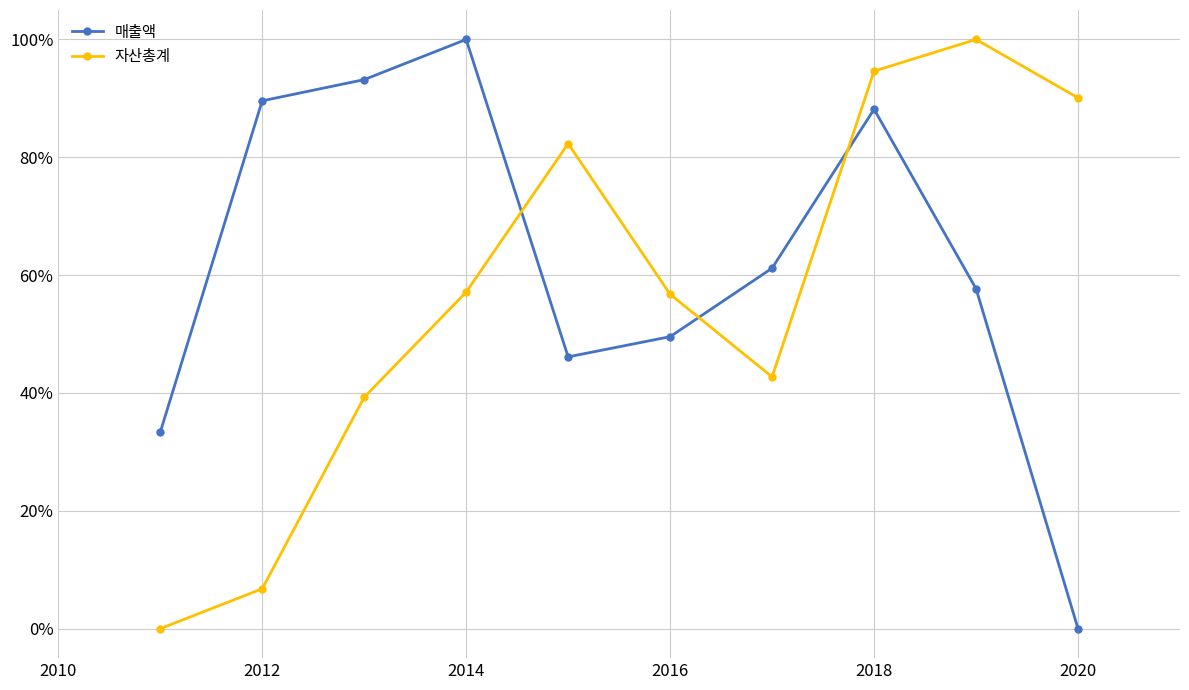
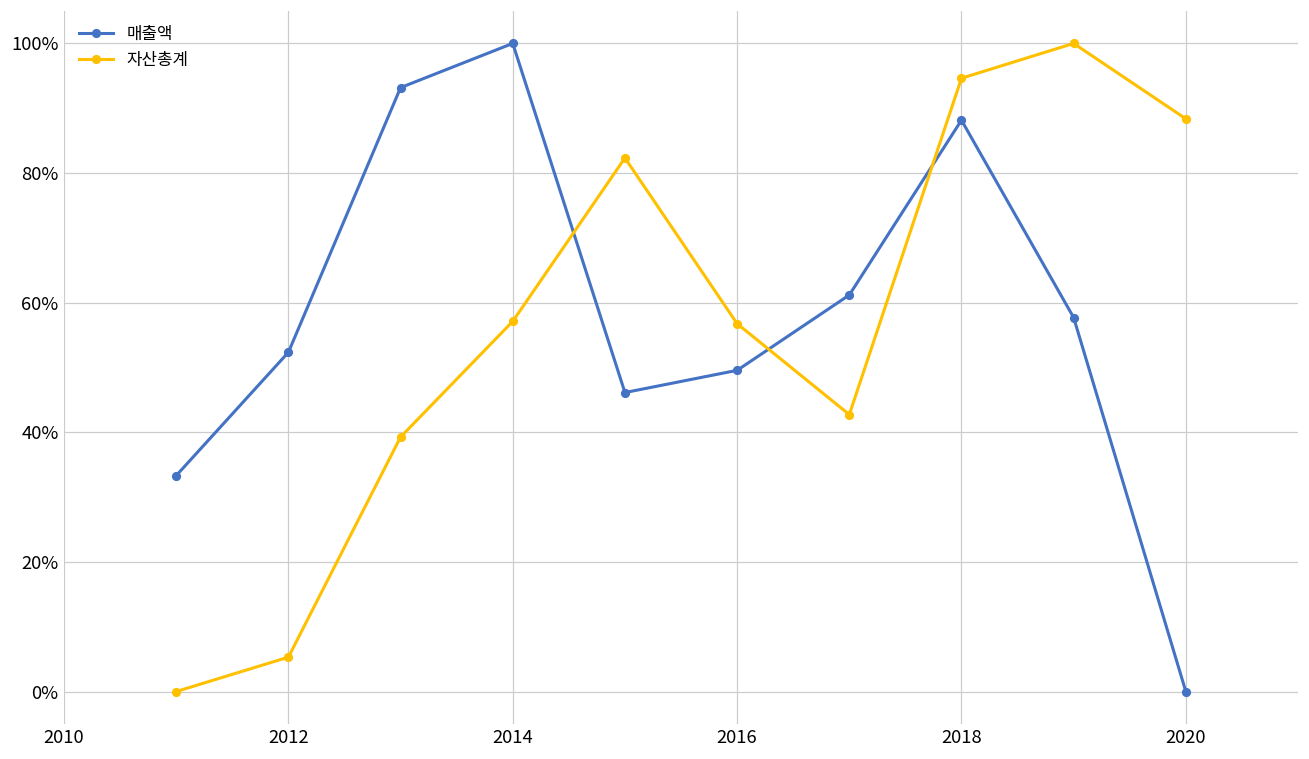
  {
    "매출액": {
-     "2012": "90%",
+     "2012": "52%",
      "2014": "100%",
      "2016": "50%",
      "2018": "88%",
      "2020": "0%"
    },
    "자산총계": {
-     "2012": "7%",
+     "2012": "5%",
      "2014": "57%",
      "2016": "57%",
      "2018": "95%",
-     "2020": "90%"
+     "2020": "88%"
    }
  }
